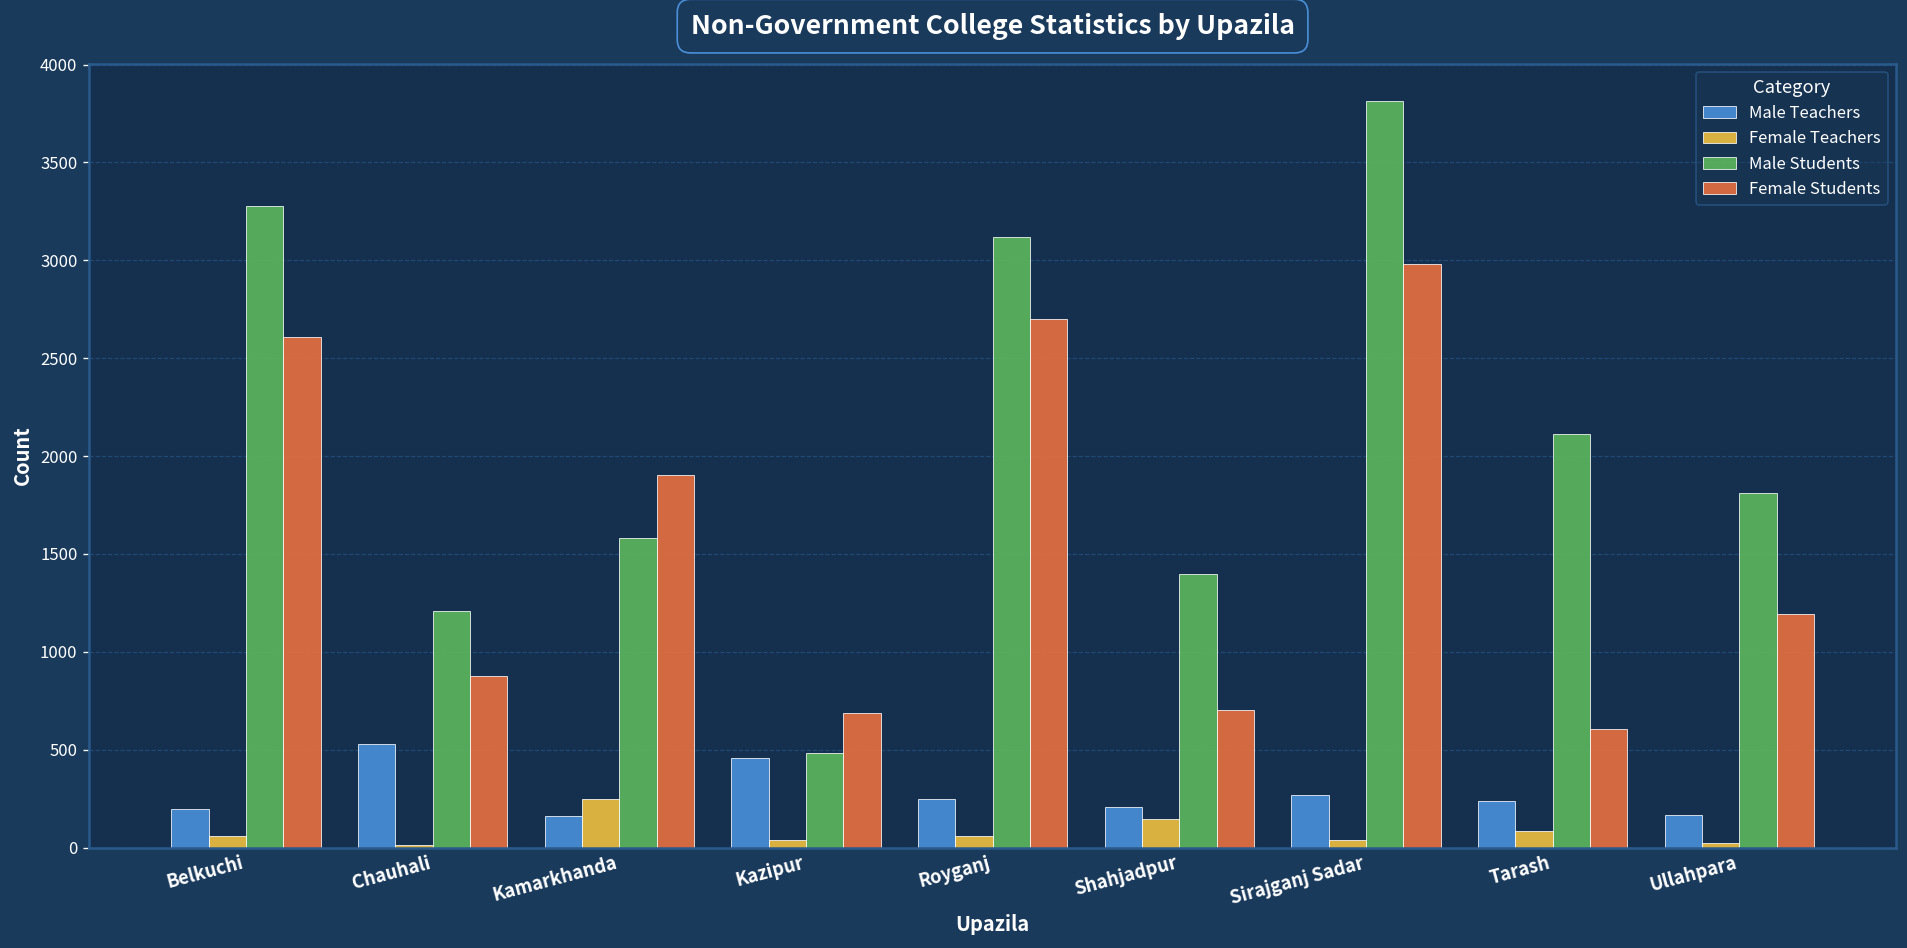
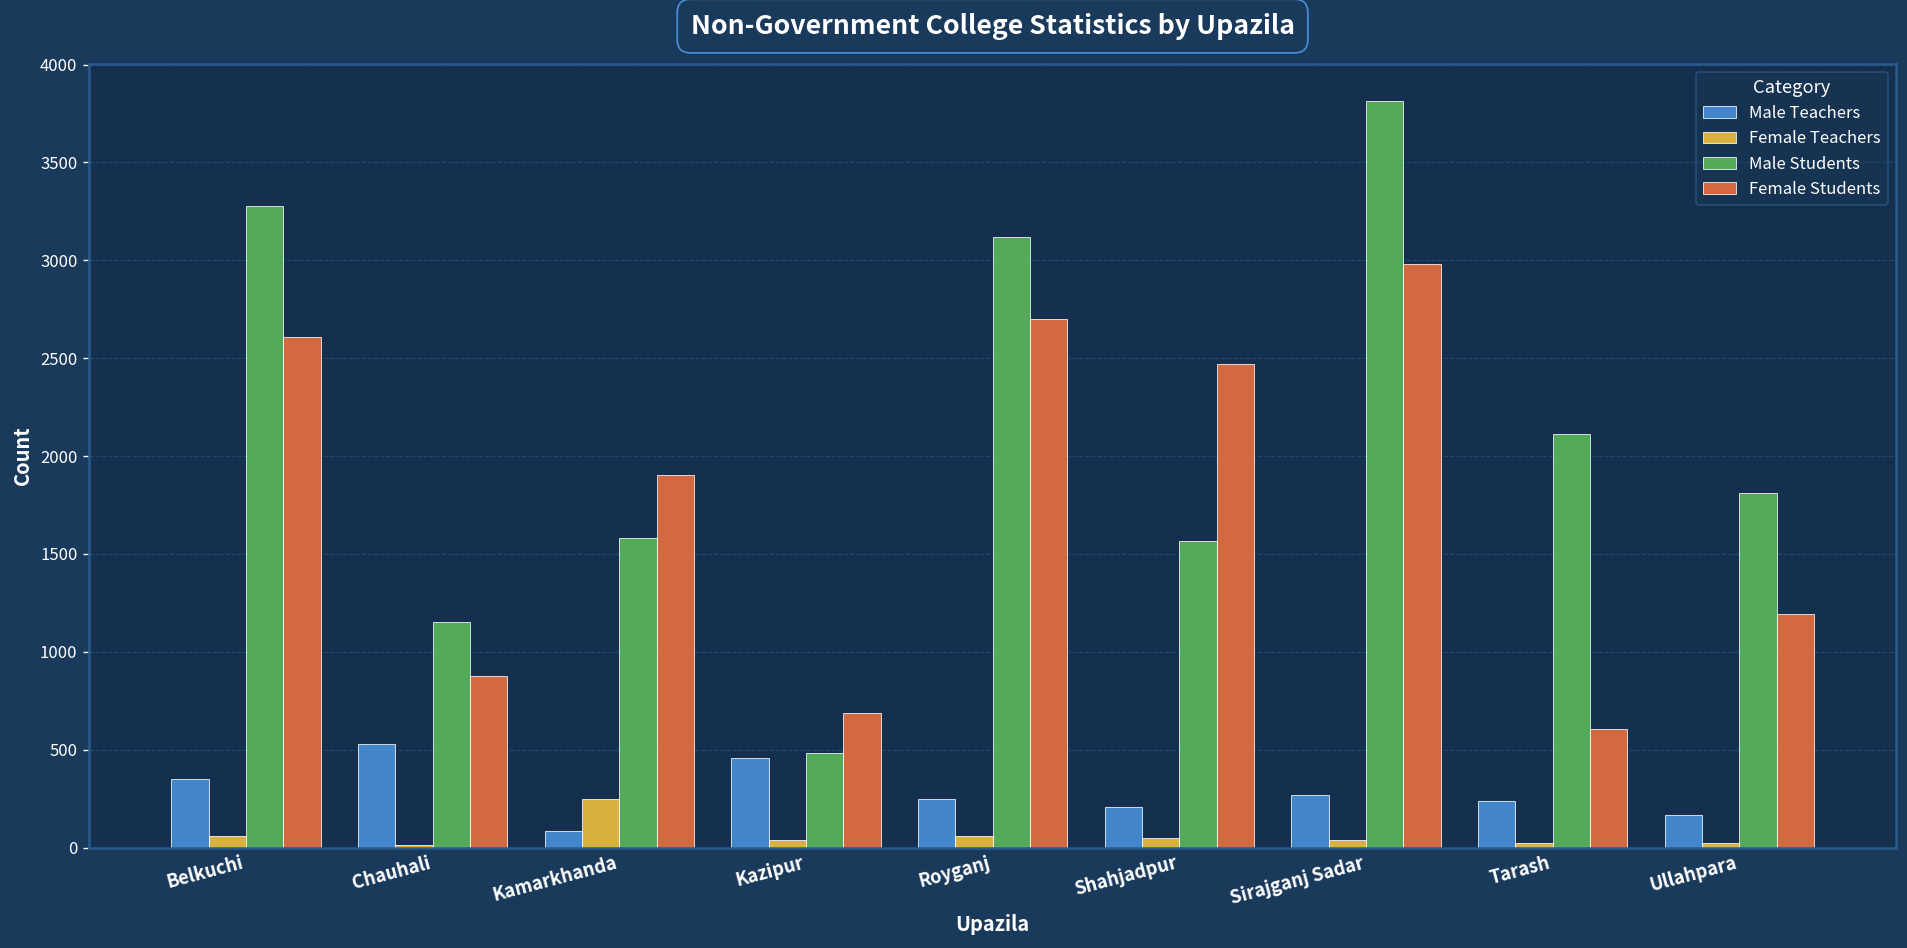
  {
    "Male Teachers": {
-     "Belkuchi": 200,
+     "Belkuchi": 350,
      "Chauhali": 530,
-     "Kamarkhanda": 160,
+     "Kamarkhanda": 90,
      "Kazipur": 460,
      "Royganj": 250,
      "Shahjadpur": 210,
      "Sirajganj Sadar": 270,
      "Tarash": 240,
      "Ullahpara": 170
    },
    "Female Teachers": {
      "Belkuchi": 60,
      "Kamarkhanda": 250,
      "Kazipur": 40,
      "Royganj": 60,
-     "Shahjadpur": 150,
+     "Shahjadpur": 50,
      "Sirajganj Sadar": 40,
-     "Tarash": 90,
+     "Tarash": 20,
      "Ullahpara": 30
    },
    "Male Students": {
      "Belkuchi": 3280,
-     "Chauhali": 1210,
+     "Chauhali": 1150,
      "Kamarkhanda": 1580,
      "Kazipur": 480,
      "Royganj": 3120,
-     "Shahjadpur": 1400,
+     "Shahjadpur": 1570,
      "Sirajganj Sadar": 3810,
      "Tarash": 2110,
      "Ullahpara": 1810
    },
    "Female Students": {
      "Belkuchi": 2610,
      "Chauhali": 880,
      "Kamarkhanda": 1910,
      "Kazipur": 690,
      "Royganj": 2700,
-     "Shahjadpur": 700,
+     "Shahjadpur": 2470,
      "Sirajganj Sadar": 2980,
      "Tarash": 610,
      "Ullahpara": 1190
    }
  }
